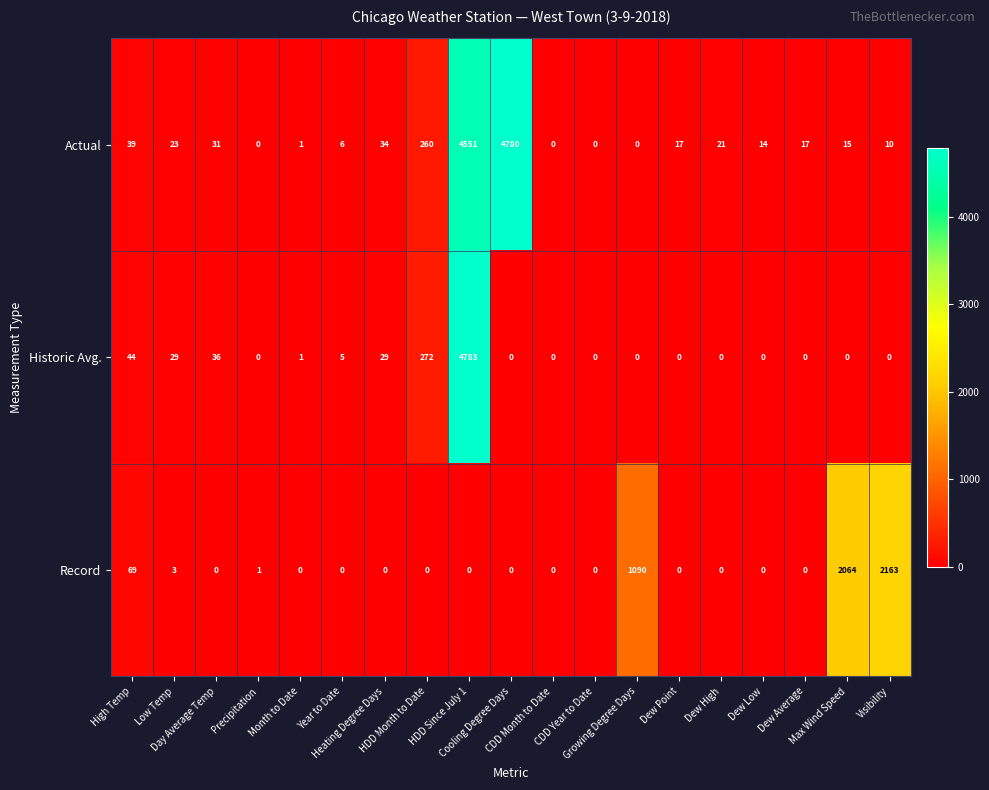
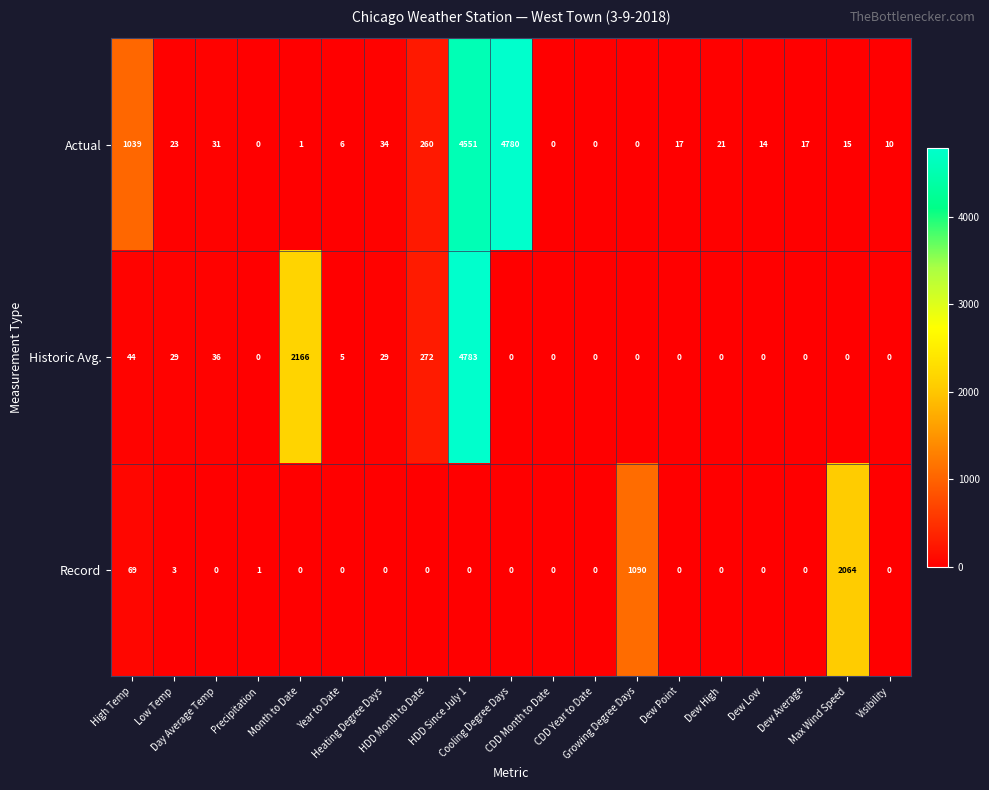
  {
    "Actual": {
-     "High Temp": 39,
+     "High Temp": 1039,
      "Low Temp": 23,
      "Day Average Temp": 31,
      "Precipitation": 0,
      "Month to Date": 1,
      "Year to Date": 6,
      "Heating Degree Days": 34,
      "HDD Month to Date": 260,
      "HDD Since July 1": 4551,
      "Cooling Degree Days": 4780,
      "CDD Month to Date": 0,
      "CDD Year to Date": 0,
      "Growing Degree Days": 0,
      "Dew Point": 17,
      "Dew High": 21,
      "Dew Low": 14,
      "Dew Average": 17,
      "Max Wind Speed": 15,
      "Visibility": 10
    },
    "Historic Avg.": {
      "High Temp": 44,
      "Low Temp": 29,
      "Day Average Temp": 36,
      "Precipitation": 0,
-     "Month to Date": 1,
+     "Month to Date": 2166,
      "Year to Date": 5,
      "Heating Degree Days": 29,
      "HDD Month to Date": 272,
      "HDD Since July 1": 4783,
      "Cooling Degree Days": 0,
      "CDD Month to Date": 0,
      "CDD Year to Date": 0,
      "Growing Degree Days": 0,
      "Dew Point": 0,
      "Dew High": 0,
      "Dew Low": 0,
      "Dew Average": 0,
      "Max Wind Speed": 0,
      "Visibility": 0
    },
    "Record": {
      "High Temp": 69,
      "Low Temp": 3,
      "Day Average Temp": 0,
      "Precipitation": 1,
      "Month to Date": 0,
      "Year to Date": 0,
      "Heating Degree Days": 0,
      "HDD Month to Date": 0,
      "HDD Since July 1": 0,
      "Cooling Degree Days": 0,
      "CDD Month to Date": 0,
      "CDD Year to Date": 0,
      "Growing Degree Days": 1090,
      "Dew Point": 0,
      "Dew High": 0,
      "Dew Low": 0,
      "Dew Average": 0,
      "Max Wind Speed": 2064,
-     "Visibility": 2163
+     "Visibility": 0
    }
  }
